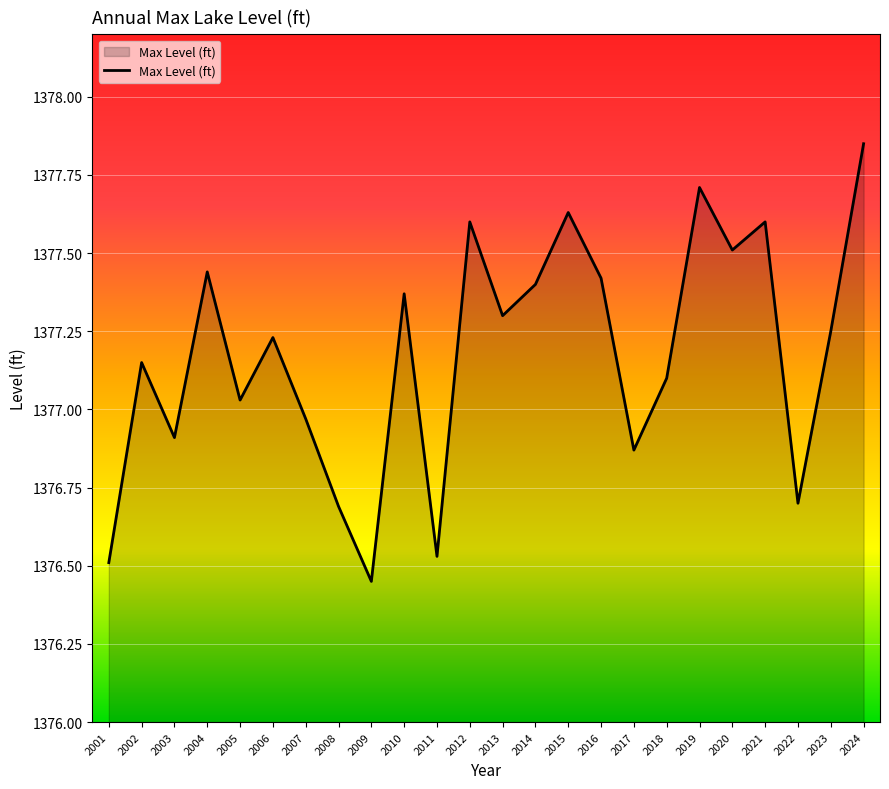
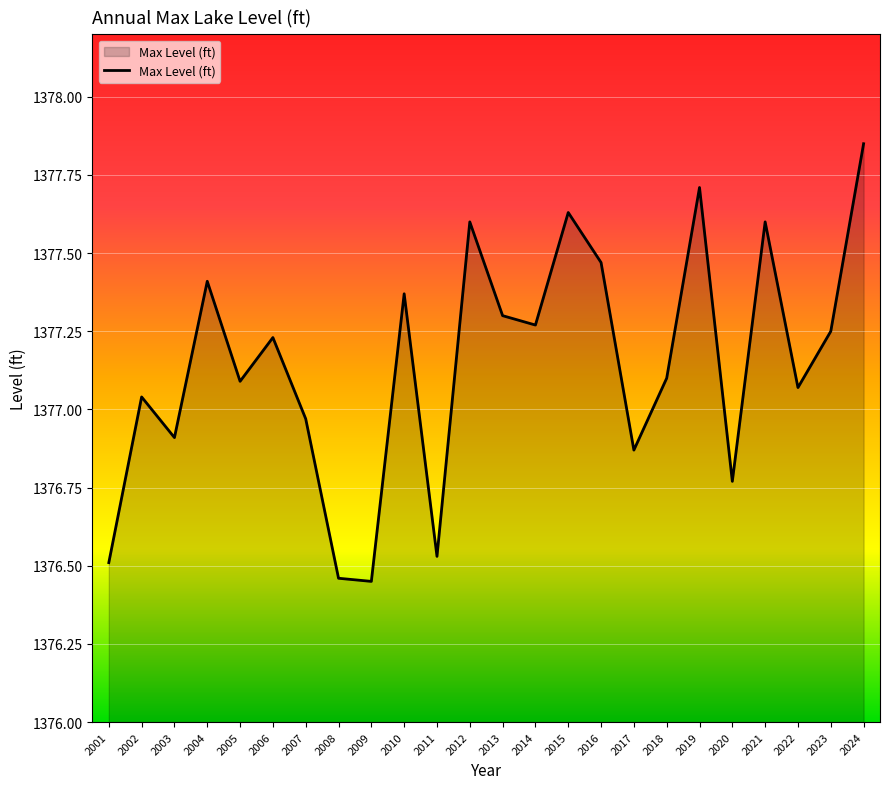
  {
    "2001": 1376.51,
-   "2002": 1377.15,
+   "2002": 1377.04,
    "2003": 1376.91,
-   "2004": 1377.44,
-   "2005": 1377.03,
+   "2004": 1377.41,
+   "2005": 1377.09,
    "2006": 1377.23,
    "2007": 1376.97,
-   "2008": 1376.69,
+   "2008": 1376.46,
    "2009": 1376.45,
    "2010": 1377.37,
    "2011": 1376.53,
    "2012": 1377.60,
    "2013": 1377.30,
-   "2014": 1377.40,
+   "2014": 1377.27,
    "2015": 1377.63,
-   "2016": 1377.42,
+   "2016": 1377.47,
    "2017": 1376.87,
    "2018": 1377.10,
    "2019": 1377.71,
-   "2020": 1377.51,
+   "2020": 1376.77,
    "2021": 1377.60,
-   "2022": 1376.70,
+   "2022": 1377.07,
    "2023": 1377.25,
    "2024": 1377.85
  }
